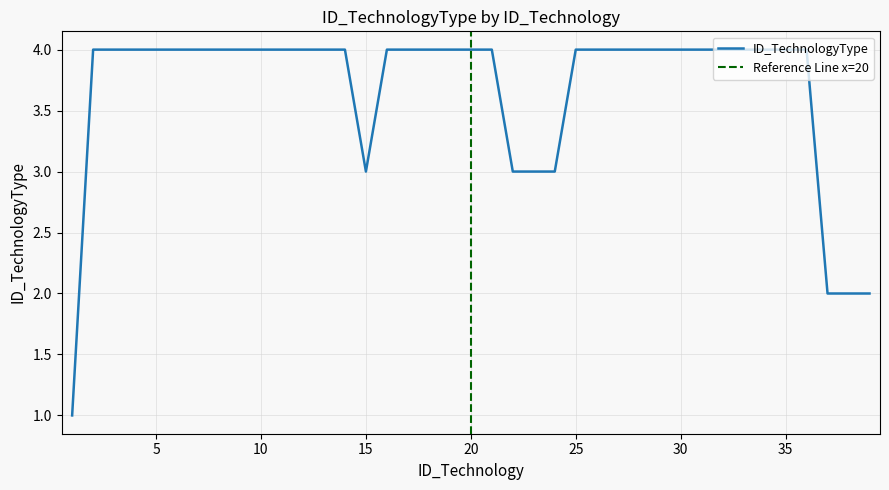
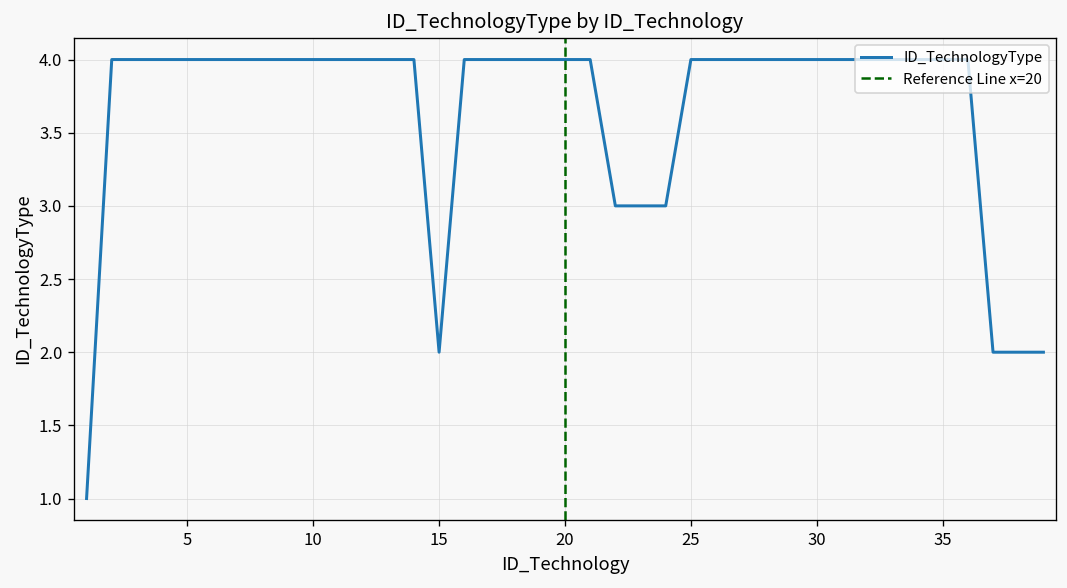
  {
    "5": 4,
    "10": 4,
-   "15": 3,
+   "15": 2,
    "20": 4,
    "25": 4,
    "30": 4
  }
